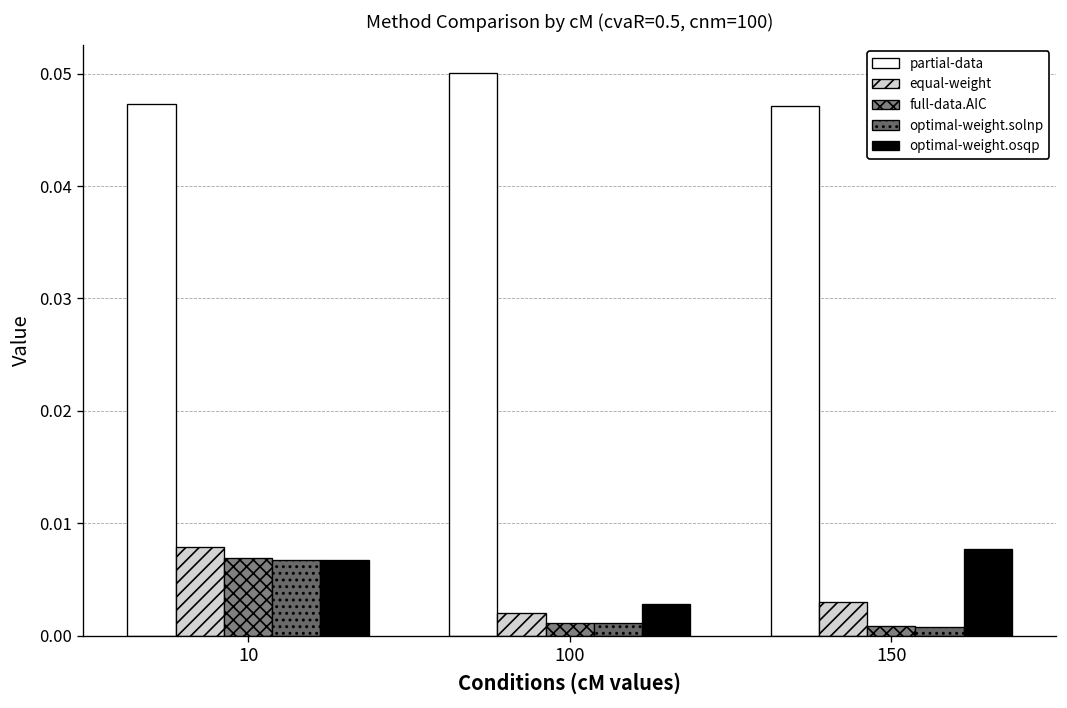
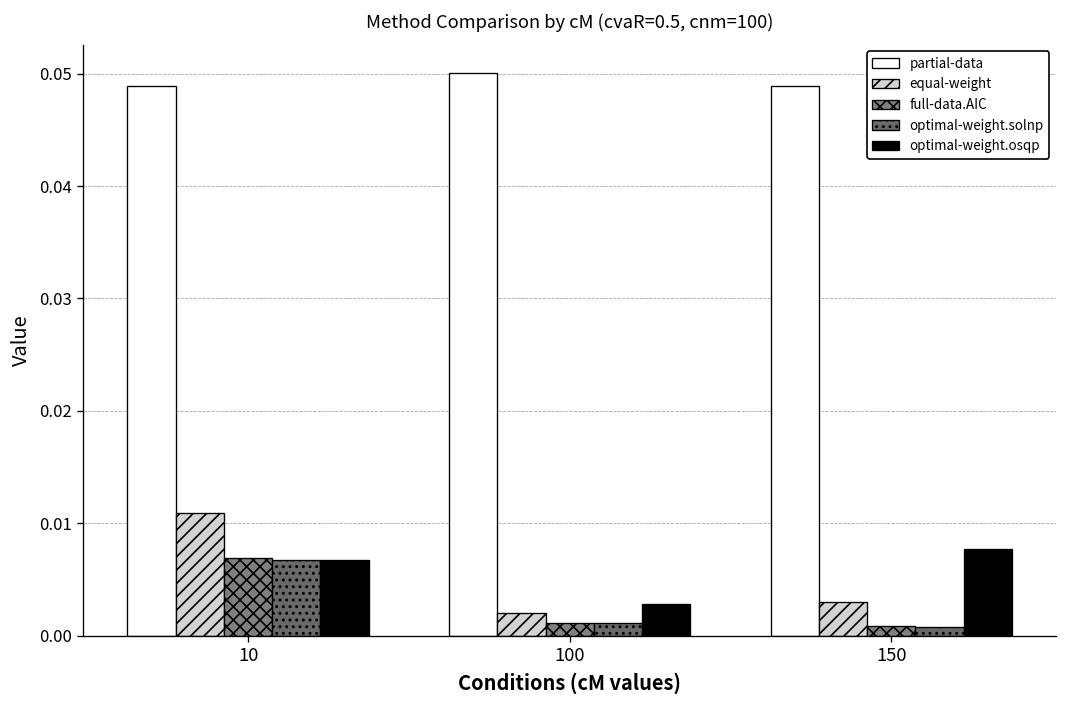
  {
    "partial-data": {
-     "10": 0.047,
+     "10": 0.049,
      "100": 0.050,
-     "150": 0.047
+     "150": 0.049
    },
    "equal-weight": {
-     "10": 0.008,
+     "10": 0.011,
      "100": 0.002,
      "150": 0.003
    },
    "optimal-weight.osqp": {
      "10": 0.007,
      "100": 0.003,
      "150": 0.008
    }
  }
